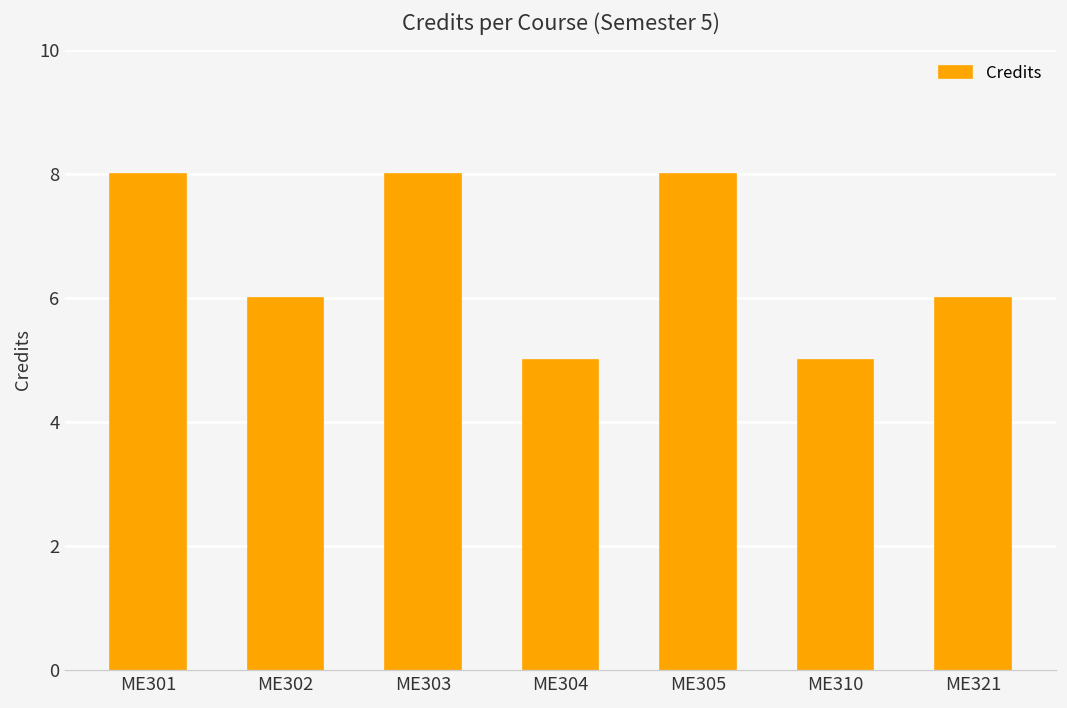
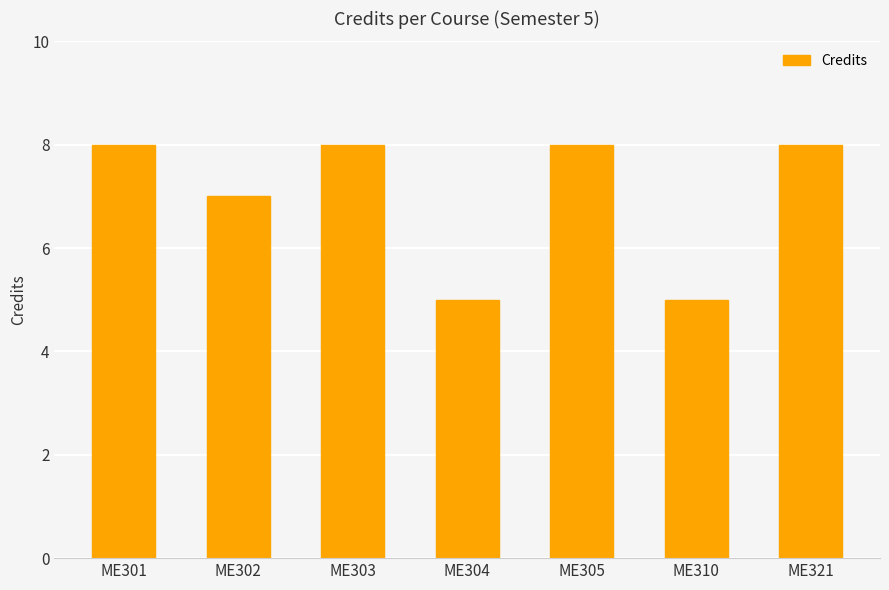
  {
    "ME301": 8,
-   "ME302": 6,
+   "ME302": 7,
    "ME303": 8,
    "ME304": 5,
    "ME305": 8,
    "ME310": 5,
-   "ME321": 6
+   "ME321": 8
  }
